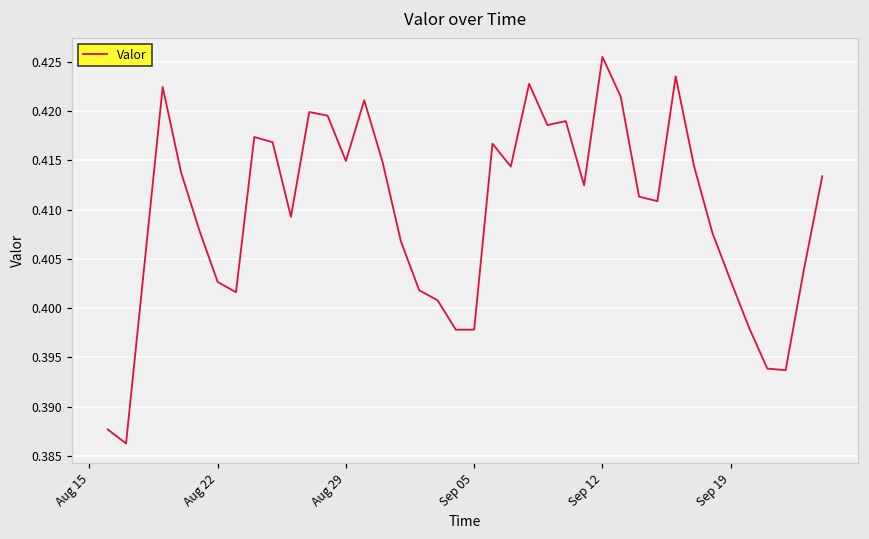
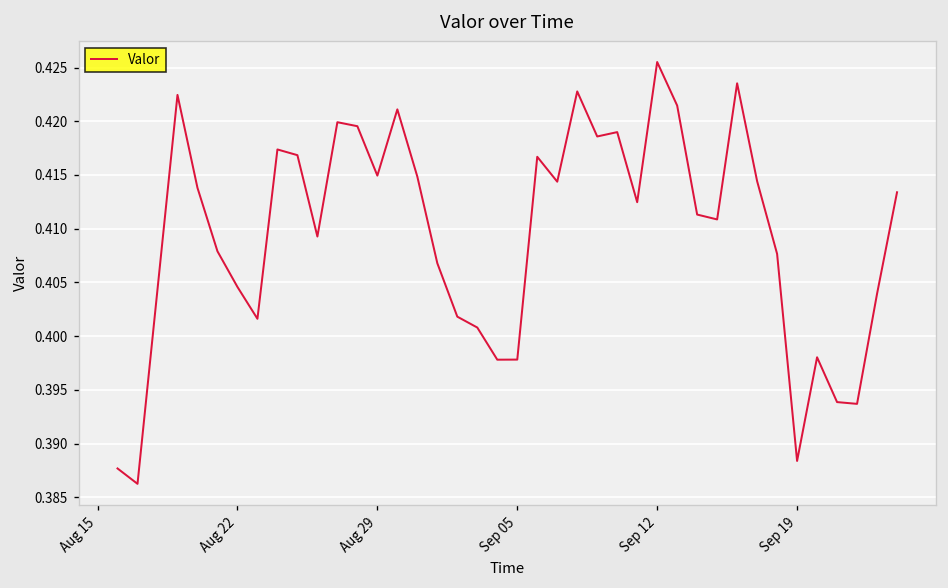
  {
-   "Aug 22": 0.403,
+   "Aug 22": 0.405,
    "Aug 29": 0.415,
    "Sep 05": 0.398,
    "Sep 12": 0.426,
-   "Sep 19": 0.403
+   "Sep 19": 0.388
  }
